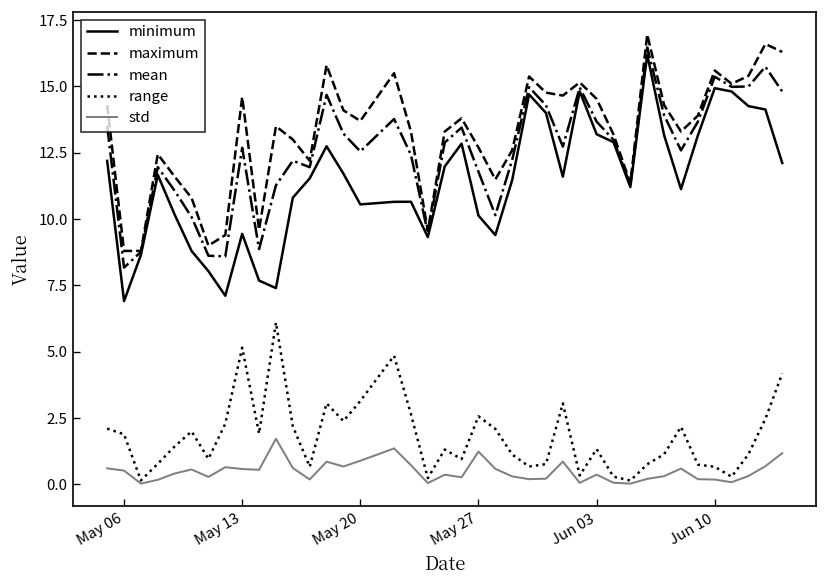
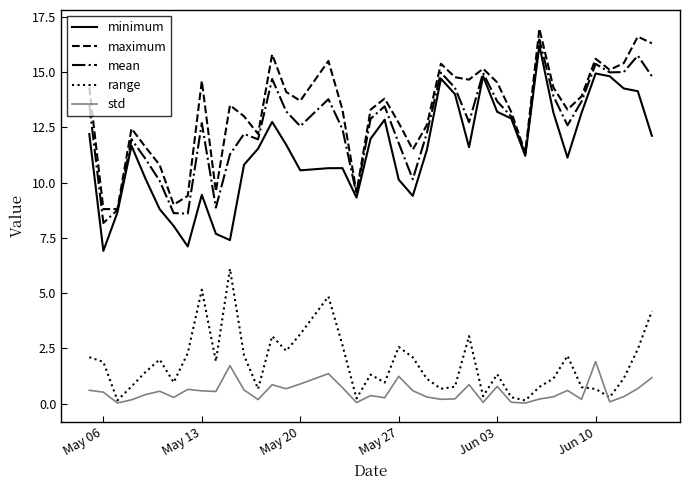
  {
    "std": {
      "May 06": 0.5,
      "May 13": 0.6,
      "May 20": 0.9,
      "May 27": 1.2,
-     "Jun 03": 0.4,
-     "Jun 10": 0.2
+     "Jun 03": 0.8,
+     "Jun 10": 1.9
    }
  }
